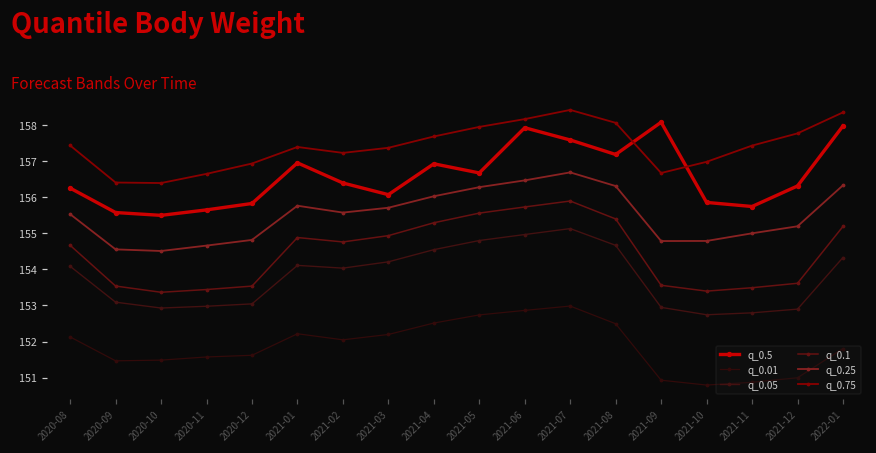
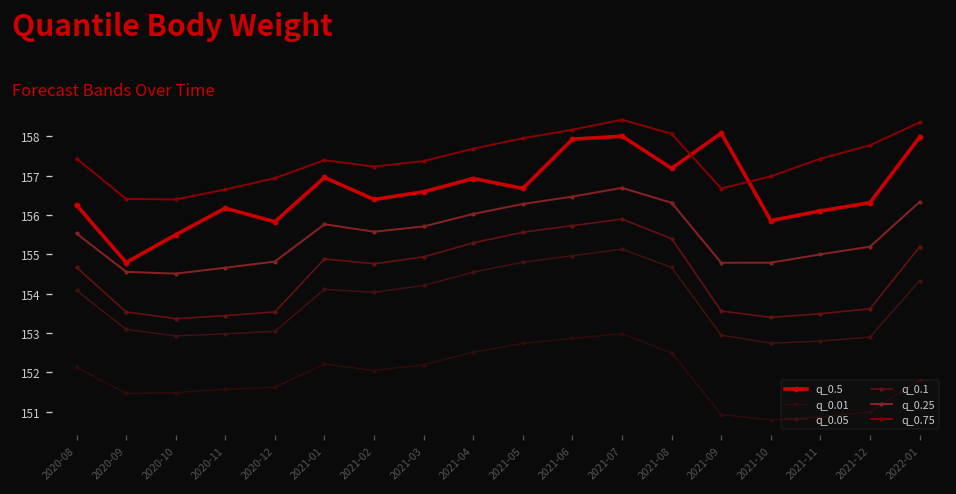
  {
    "q_0.5": {
      "2020-08": 156.3,
-     "2020-09": 155.6,
+     "2020-09": 154.8,
      "2020-10": 155.5,
-     "2020-11": 155.6,
+     "2020-11": 156.2,
      "2020-12": 155.8,
      "2021-01": 157.0,
      "2021-02": 156.4,
-     "2021-03": 156.1,
+     "2021-03": 156.6,
      "2021-04": 156.9,
      "2021-05": 156.7,
      "2021-06": 157.9,
-     "2021-07": 157.6,
+     "2021-07": 158.0,
      "2021-08": 157.2,
      "2021-09": 158.1,
      "2021-10": 155.9,
-     "2021-11": 155.7,
+     "2021-11": 156.1,
      "2021-12": 156.3,
      "2022-01": 158.0
    }
  }
